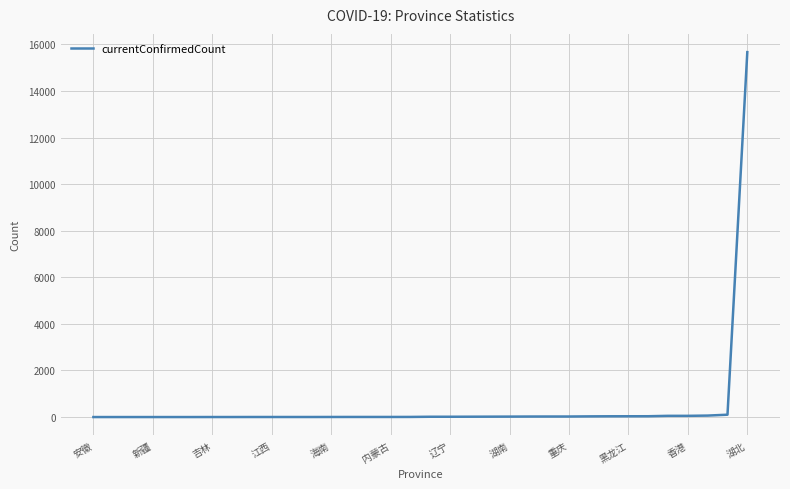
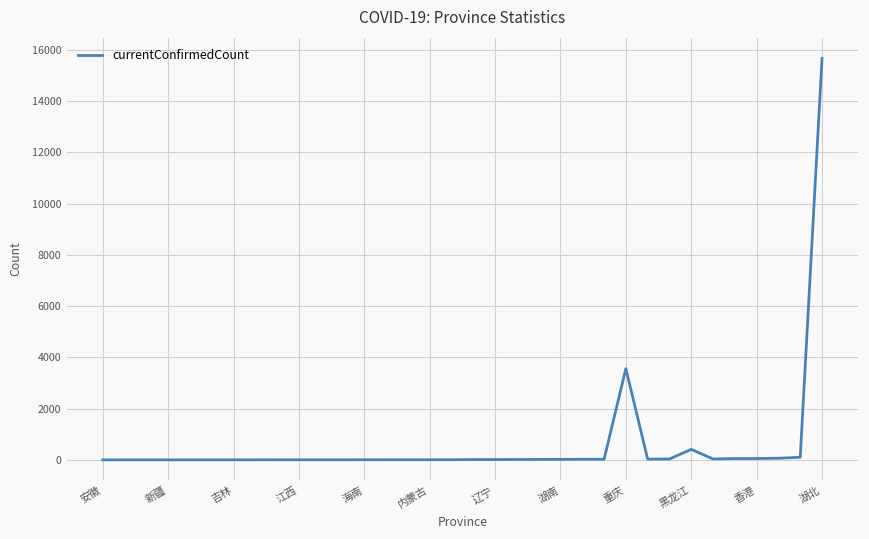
  {
    "安徽": 0,
    "新疆": 0,
    "吉林": 0,
    "江西": 0,
    "海南": 0,
    "内蒙古": 0,
    "辽宁": 0,
    "湖南": 0,
-   "重庆": 0,
-   "黑龙江": 0,
+   "重庆": 3600,
+   "黑龙江": 400,
    "香港": 100,
    "湖北": 15700
  }
